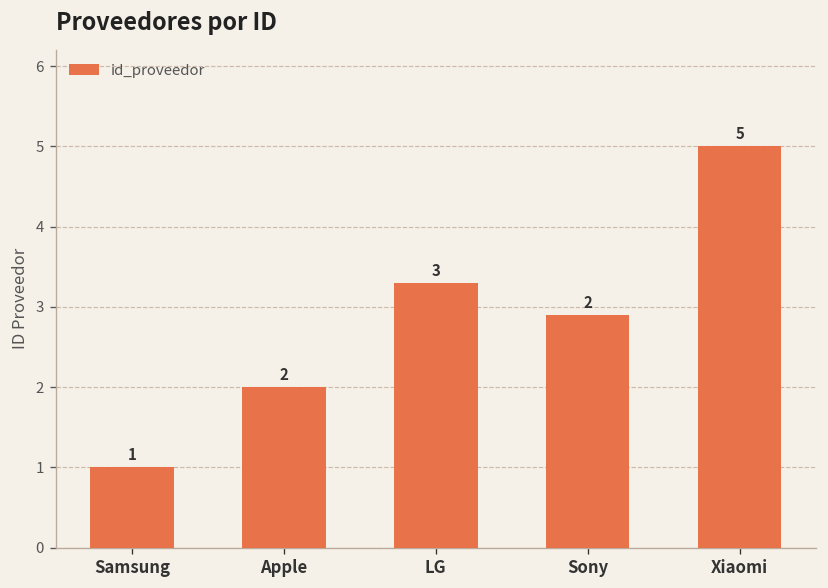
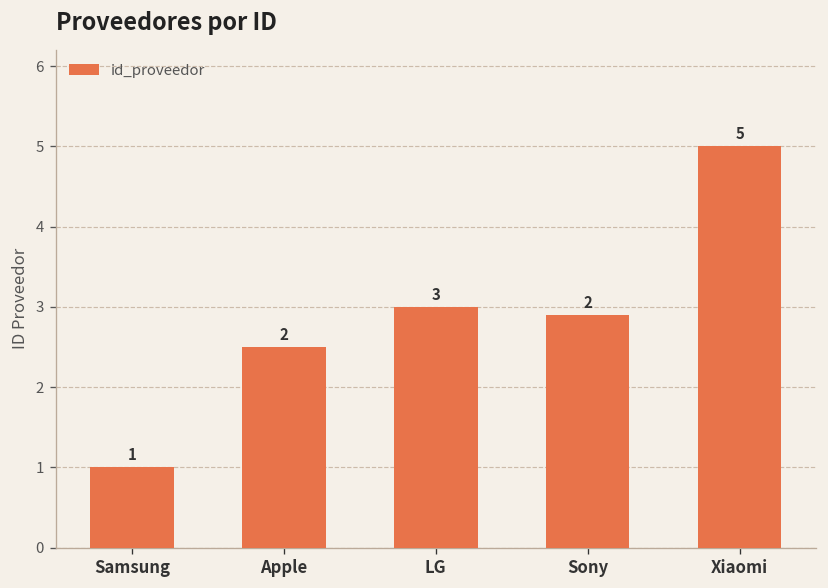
  {
-   "Apple": 2.0,
-   "LG": 3.3
+   "Apple": 2.5,
+   "LG": 3.0
  }
